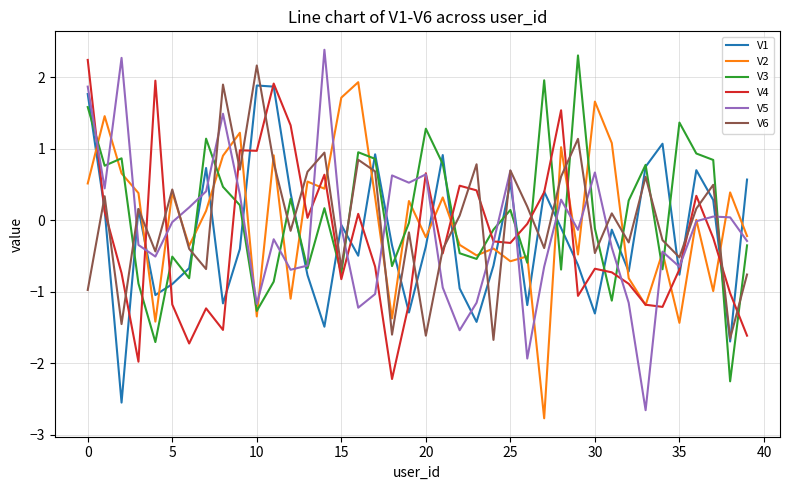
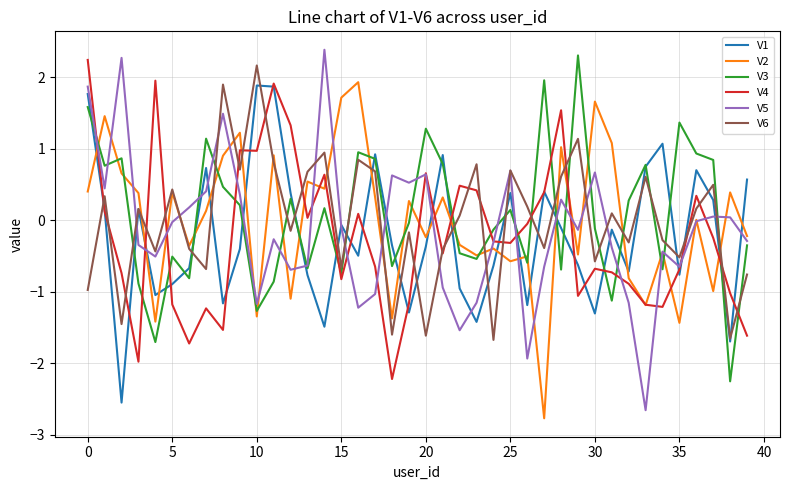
  {
    "V1": {
      "0": 1.8,
      "5": -0.9,
      "10": 1.9,
      "20": -0.4,
-     "25": 0.5,
+     "25": 0.4,
      "30": -1.3,
      "35": -0.8
    },
    "V2": {
-     "0": 0.5,
+     "0": 0.4,
      "5": 0.4,
      "10": -1.3,
      "15": 1.7,
      "20": -0.2,
      "25": -0.6,
      "30": 1.7,
      "35": -1.4
    },
    "V3": {
      "0": 1.6,
      "5": -0.5,
      "10": -1.3,
      "15": -0.7,
      "20": 1.3,
      "25": 0.1,
      "30": -0.1,
      "35": 1.4
    },
    "V4": {
      "0": 2.2,
      "5": -1.2,
      "10": 1.0,
      "15": -0.8,
      "25": -0.3,
      "30": -0.7,
      "35": -0.7
    },
    "V5": {
      "0": 1.9,
      "5": 0.0,
      "10": -1.2,
      "30": 0.7,
      "35": -0.7
    },
    "V6": {
      "0": -1.0,
      "5": 0.4,
      "10": 2.2,
      "15": -0.7,
      "20": -1.6,
-     "30": -0.5,
+     "30": -0.6,
      "35": -0.5
    }
  }
